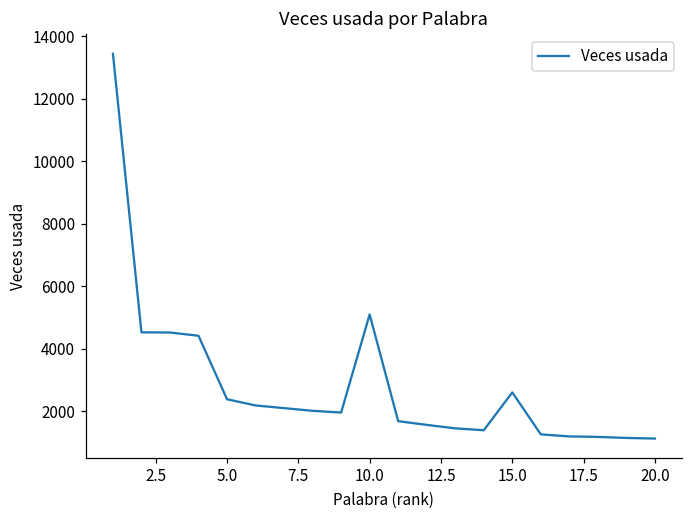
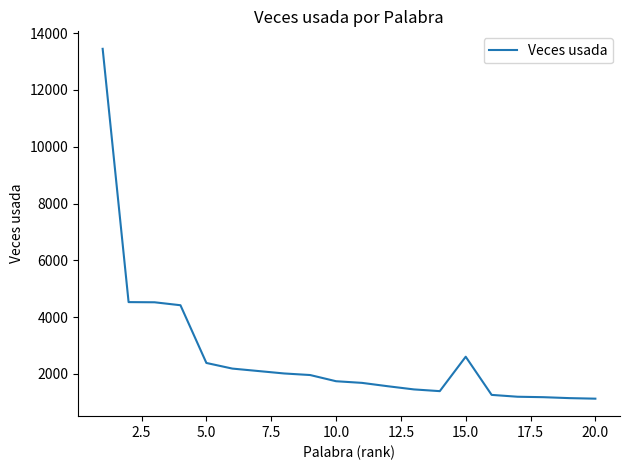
  {
    "5.0": 2400,
-   "10.0": 5100,
+   "10.0": 1700,
    "15.0": 2600,
    "20.0": 1100
  }
